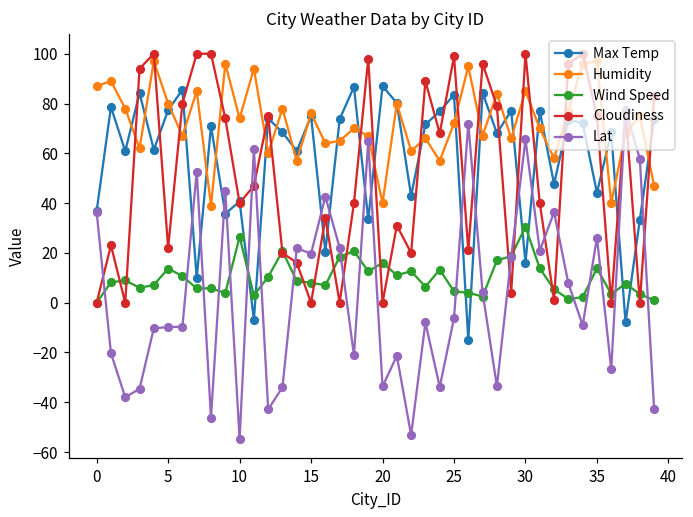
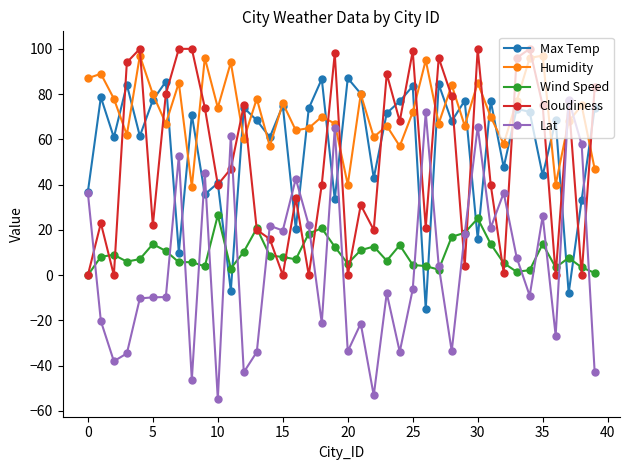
  {
    "Max Temp": {
      "5": 77,
      "20": 87,
      "25": 84,
      "30": 16,
      "35": 44
    },
    "Humidity": {
      "0": 87,
      "5": 80,
      "10": 74,
      "20": 40,
      "25": 72,
      "30": 85
    },
    "Wind Speed": {
      "5": 14,
      "10": 26,
      "15": 8,
-     "20": 16,
+     "20": 5,
      "25": 5,
-     "30": 30,
+     "30": 25,
      "35": 14
    },
    "Cloudiness": {
      "5": 22,
      "15": 0,
      "20": 0,
      "25": 99,
      "30": 100
    },
    "Lat": {
      "5": -10,
      "10": -55,
      "15": 20,
      "20": -34,
      "25": -6,
      "30": 66,
      "35": 26
    }
  }
